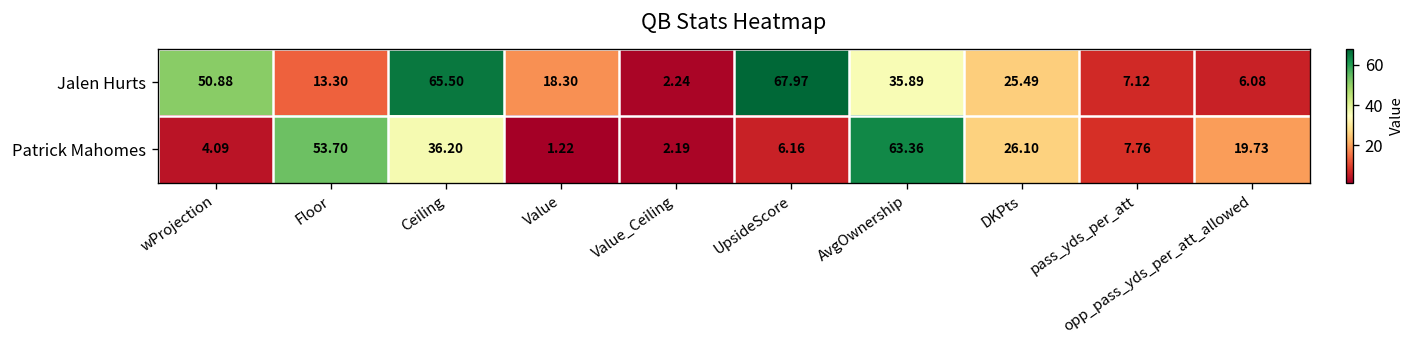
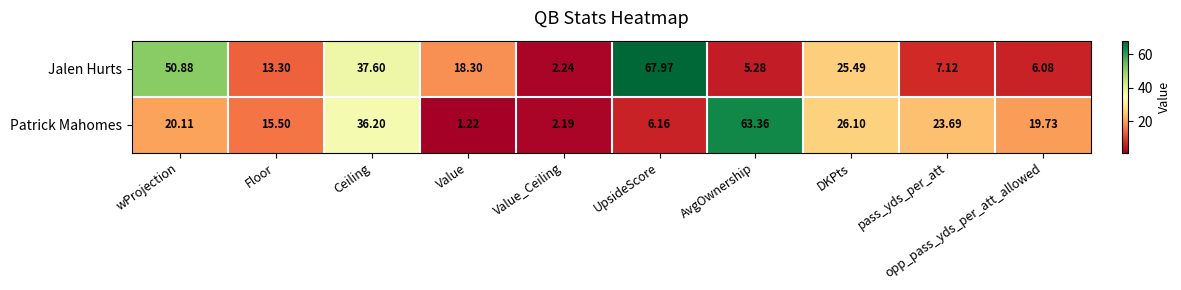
  {
    "Jalen Hurts": {
      "wProjection": 50.88,
      "Floor": 13.30,
-     "Ceiling": 65.50,
+     "Ceiling": 37.60,
      "Value": 18.30,
      "Value_Ceiling": 2.24,
      "UpsideScore": 67.97,
-     "AvgOwnership": 35.89,
+     "AvgOwnership": 5.28,
      "DKPts": 25.49,
      "pass_yds_per_att": 7.12,
      "opp_pass_yds_per_att_allowed": 6.08
    },
    "Patrick Mahomes": {
-     "wProjection": 4.09,
-     "Floor": 53.70,
+     "wProjection": 20.11,
+     "Floor": 15.50,
      "Ceiling": 36.20,
      "Value": 1.22,
      "Value_Ceiling": 2.19,
      "UpsideScore": 6.16,
      "AvgOwnership": 63.36,
      "DKPts": 26.10,
-     "pass_yds_per_att": 7.76,
+     "pass_yds_per_att": 23.69,
      "opp_pass_yds_per_att_allowed": 19.73
    }
  }
